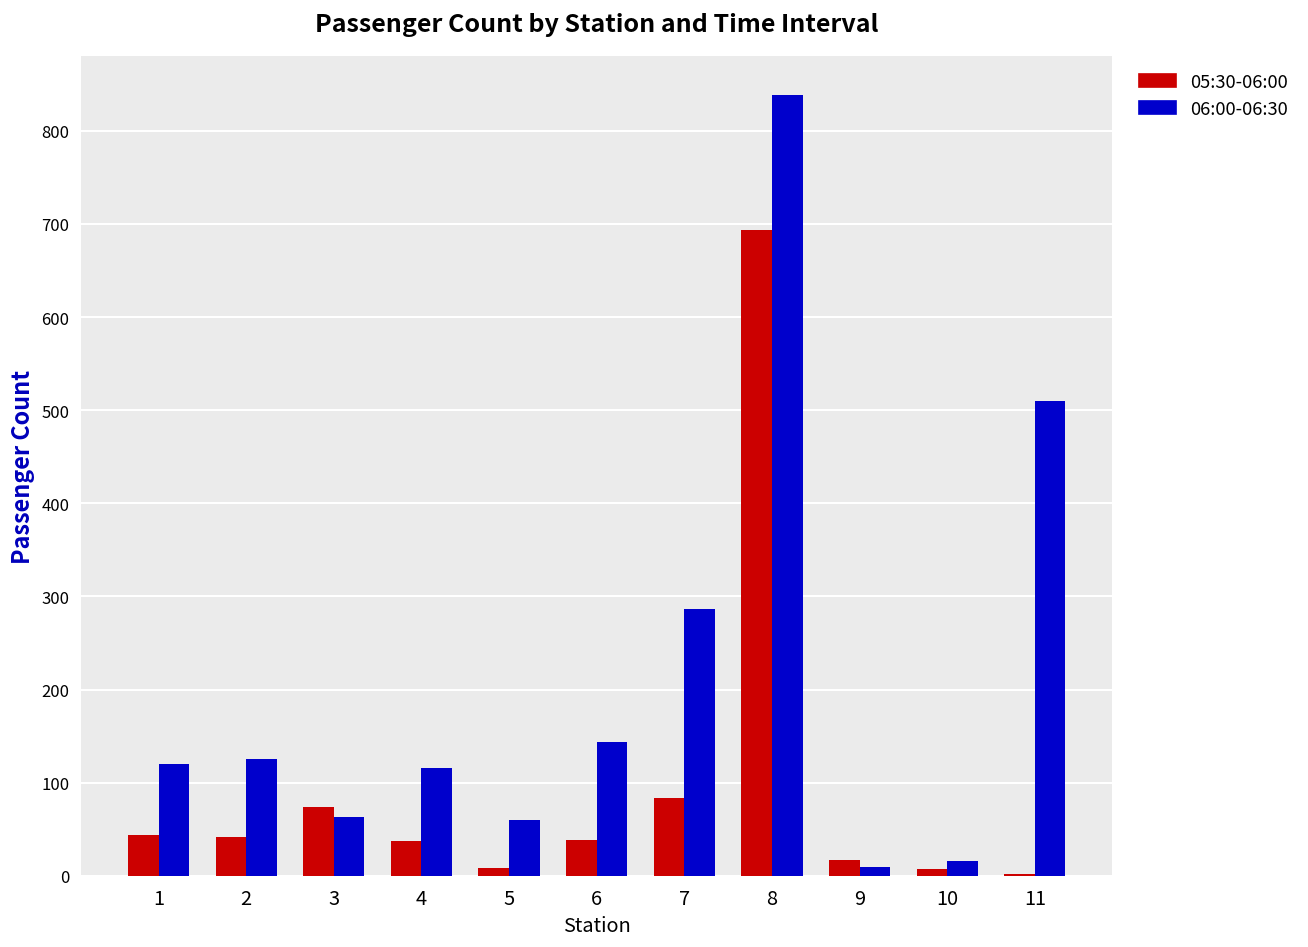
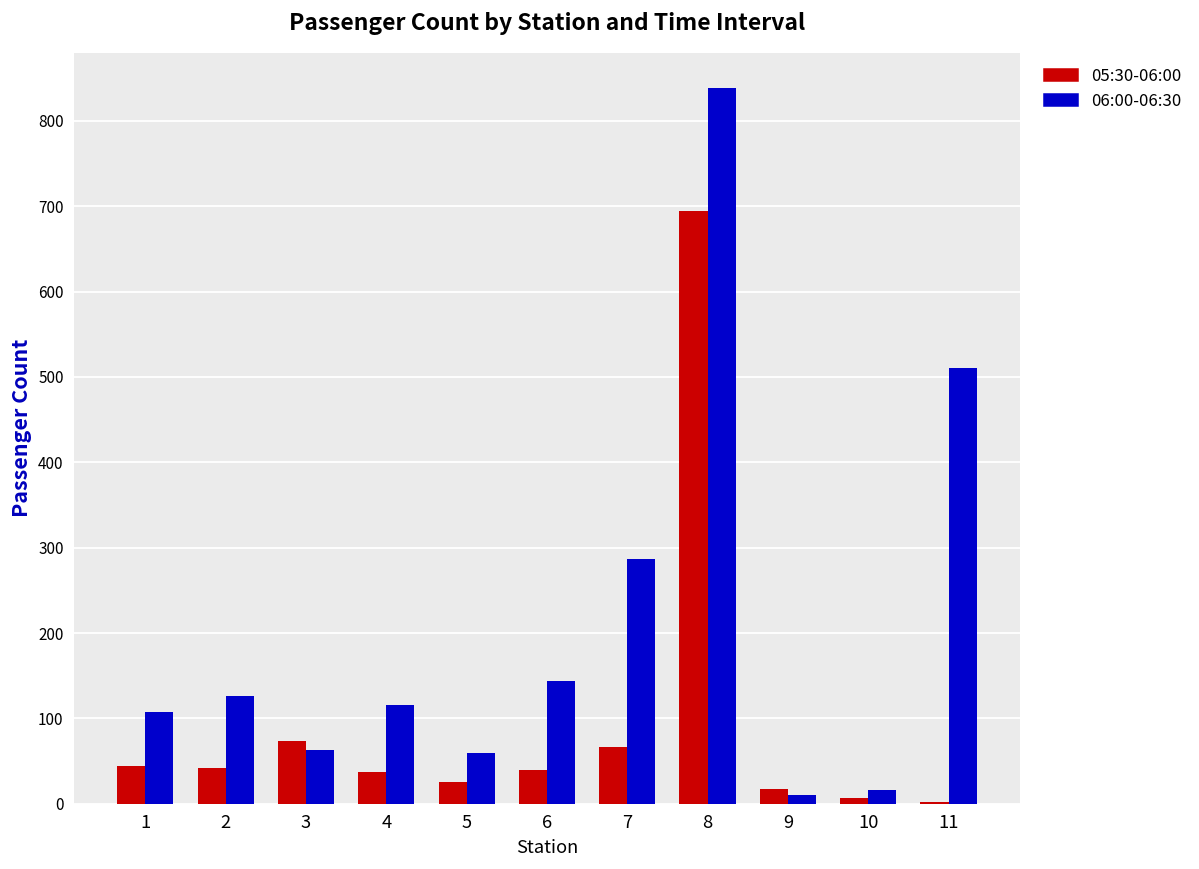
  {
    "05:30-06:00": {
      "1": 40,
      "2": 40,
      "3": 70,
      "4": 40,
-     "5": 10,
+     "5": 30,
      "6": 40,
-     "7": 80,
+     "7": 70,
      "8": 690,
      "9": 20,
      "10": 10
    },
    "06:00-06:30": {
-     "1": 120,
+     "1": 110,
      "2": 130,
      "3": 60,
      "4": 120,
      "5": 60,
      "6": 140,
      "7": 290,
      "8": 840,
      "9": 10,
      "10": 20,
      "11": 510
    }
  }
